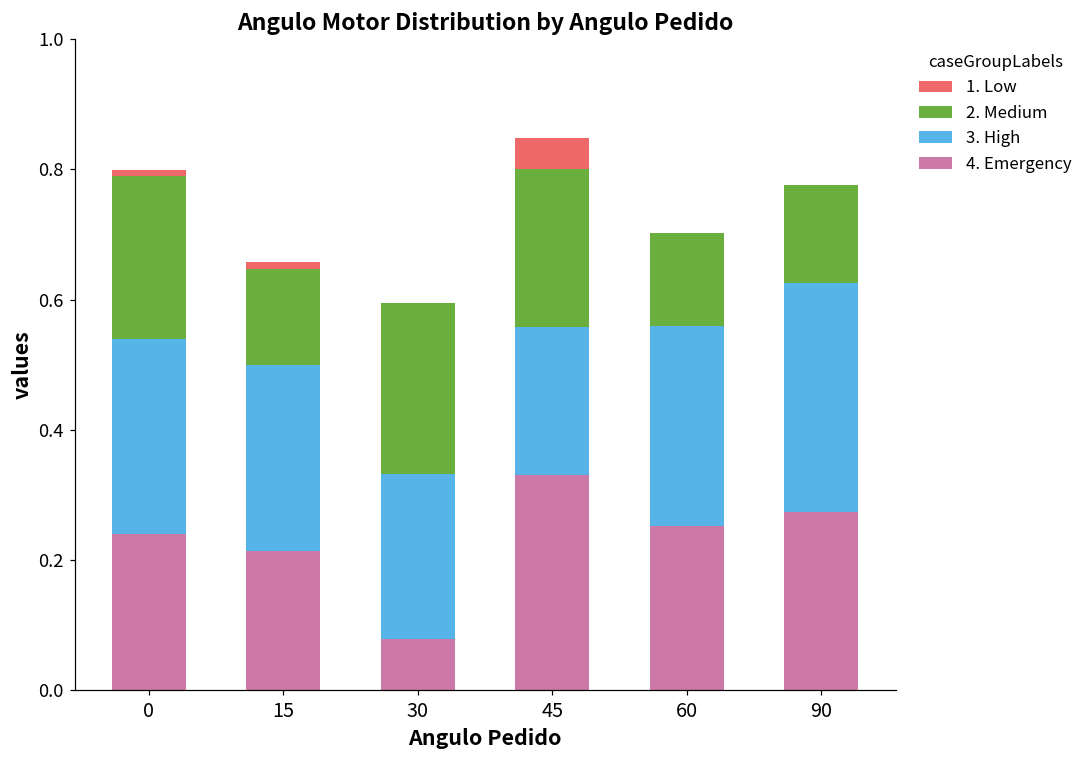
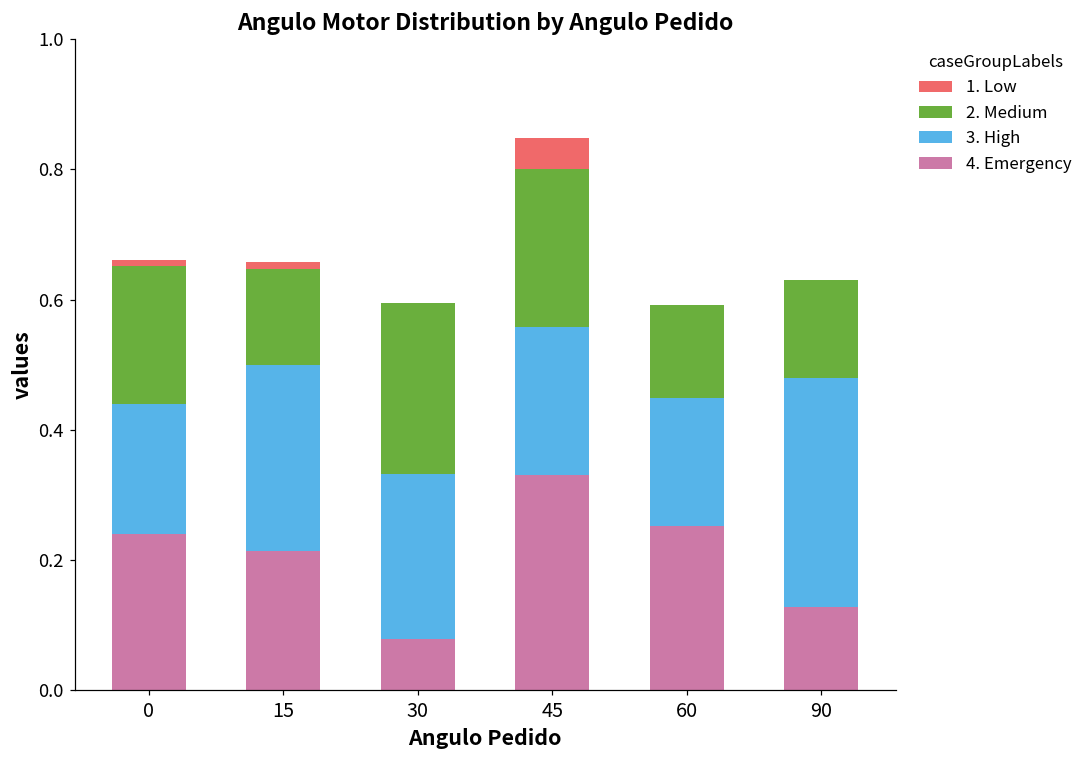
  {
    "4. Emergency": {
      "0": 0.24,
      "15": 0.21,
      "30": 0.08,
      "45": 0.33,
      "60": 0.25,
-     "90": 0.27
+     "90": 0.13
    },
    "3. High": {
-     "0": 0.3,
+     "0": 0.2,
      "15": 0.28,
      "30": 0.25,
      "45": 0.23,
-     "60": 0.31,
+     "60": 0.20,
      "90": 0.35
    },
    "2. Medium": {
-     "0": 0.25,
+     "0": 0.21,
      "15": 0.15,
      "30": 0.26,
      "45": 0.24,
      "60": 0.14,
      "90": 0.15
    },
    "1. Low": {
      "0": 0.01,
      "15": 0.01,
      "30": 0.00,
      "45": 0.05,
      "60": 0.00,
      "90": 0.00
    }
  }
